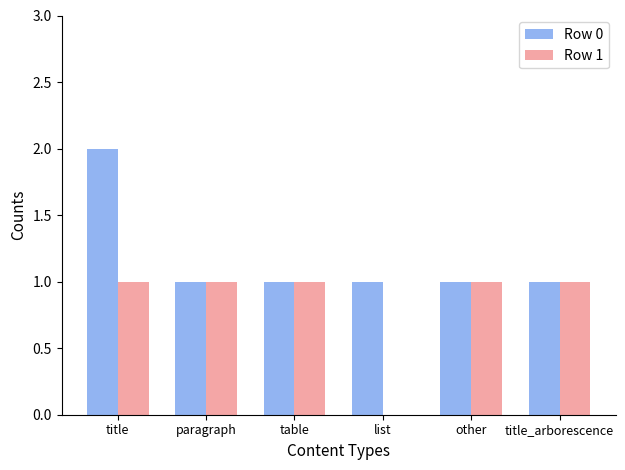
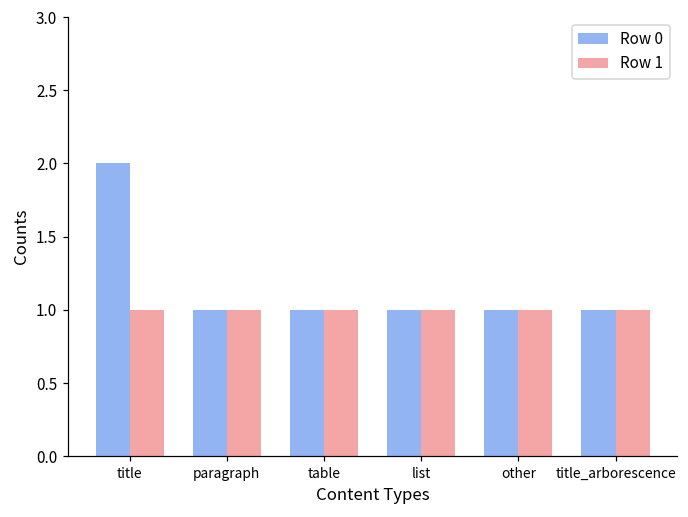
  {
    "Row 0": {
      "title": 2,
      "paragraph": 1,
      "table": 1,
      "list": 1,
      "other": 1,
      "title_arborescence": 1
    },
    "Row 1": {
      "title": 1,
      "paragraph": 1,
      "table": 1,
-     "list": 0,
+     "list": 1,
      "other": 1,
      "title_arborescence": 1
    }
  }
